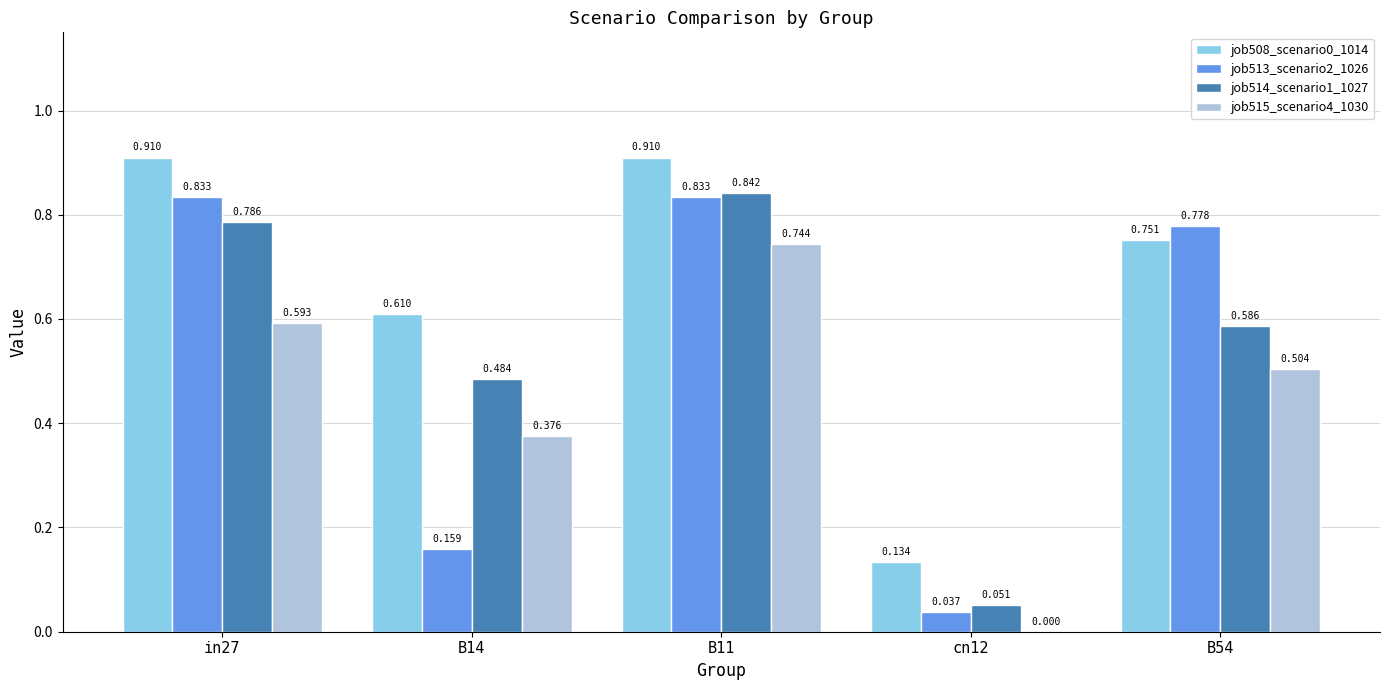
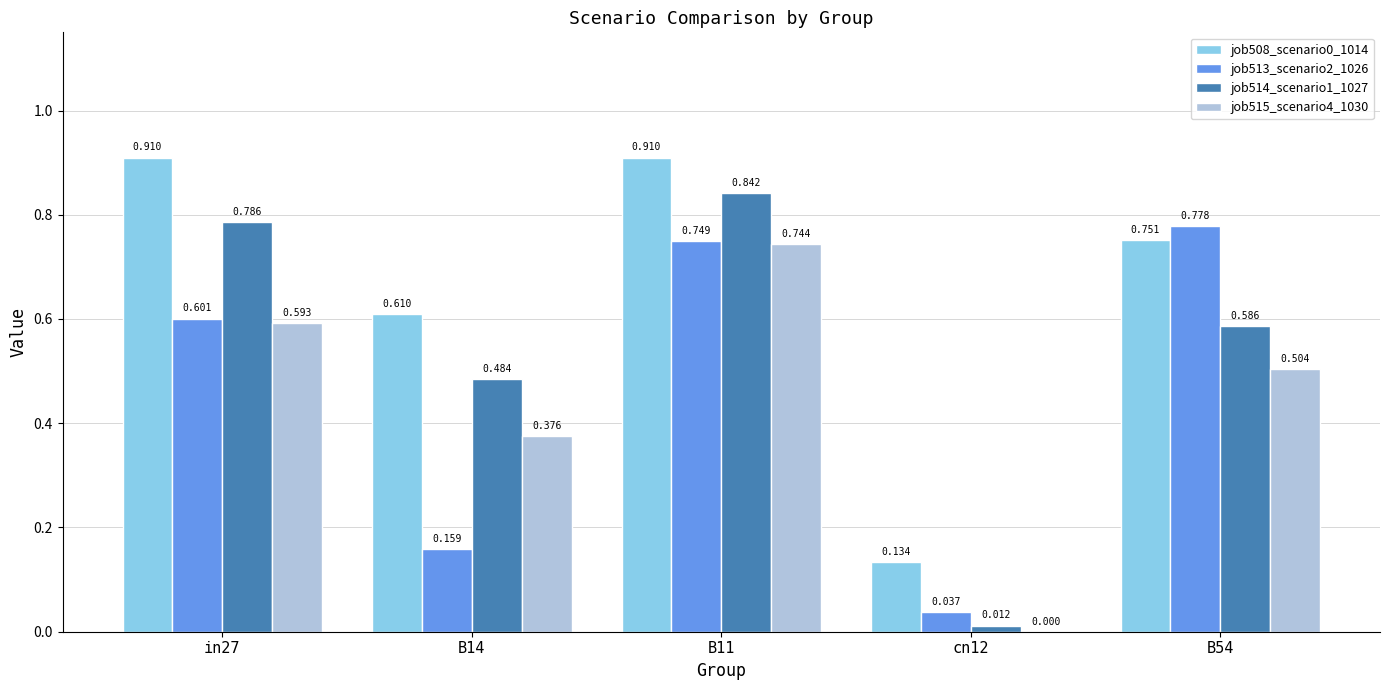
  {
    "job513_scenario2_1026": {
-     "in27": 0.833,
+     "in27": 0.601,
      "B14": 0.159,
-     "B11": 0.833,
+     "B11": 0.749,
      "cn12": 0.037,
      "B54": 0.778
    },
    "job514_scenario1_1027": {
      "in27": 0.786,
      "B14": 0.484,
      "B11": 0.842,
-     "cn12": 0.051,
+     "cn12": 0.012,
      "B54": 0.586
    }
  }
